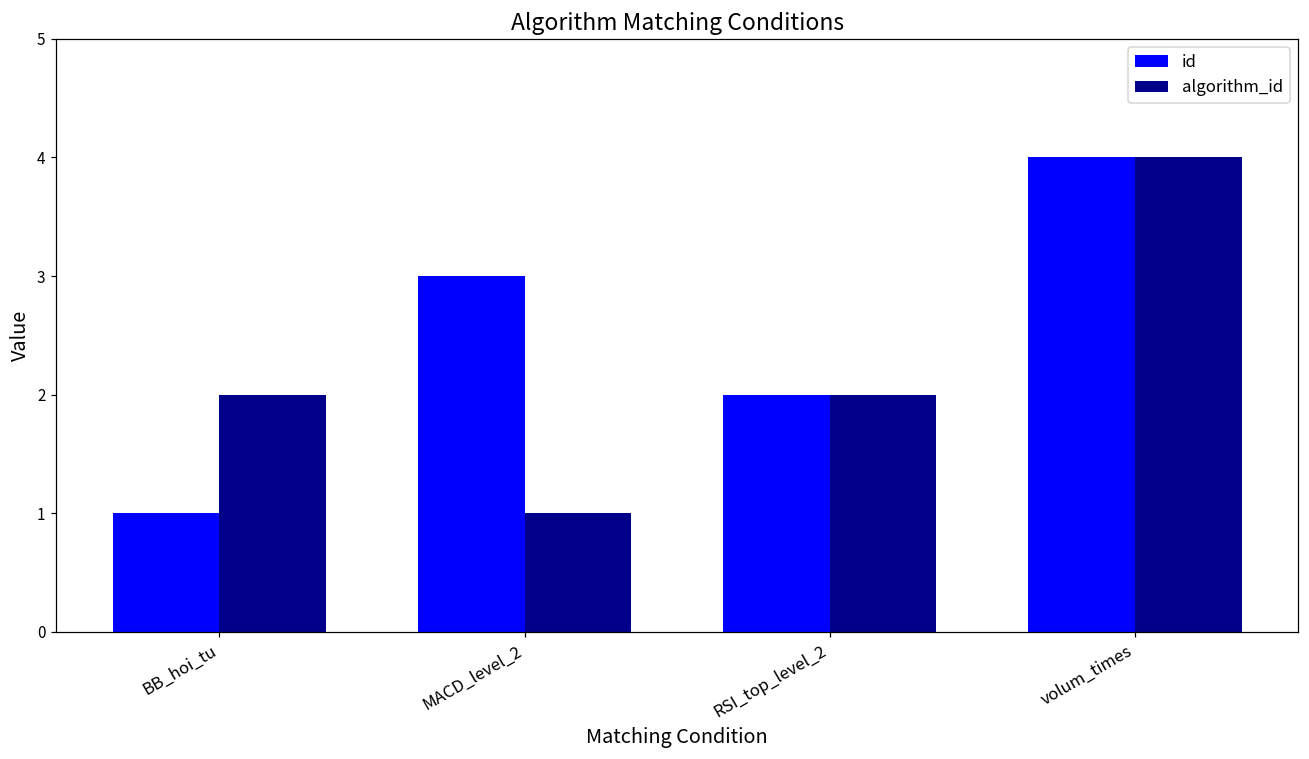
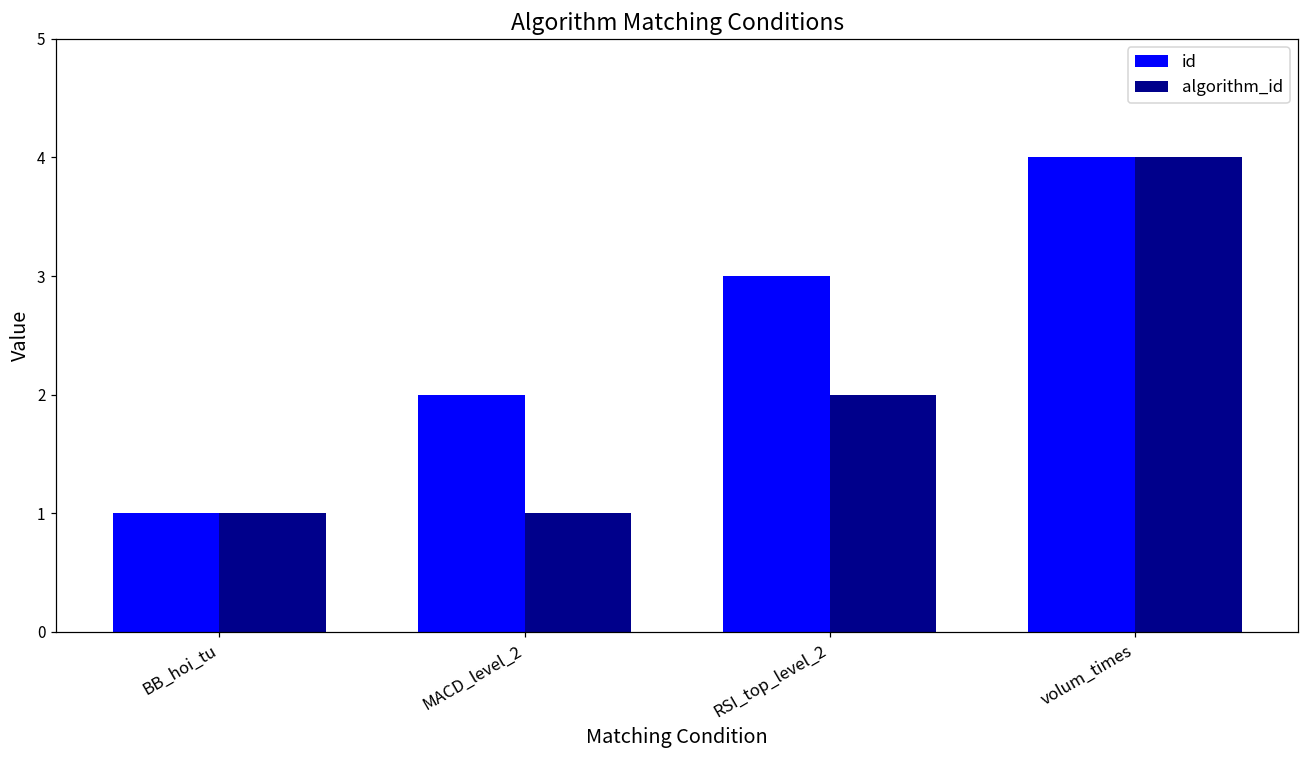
  {
    "id": {
      "BB_hoi_tu": 1,
-     "MACD_level_2": 3,
-     "RSI_top_level_2": 2,
+     "MACD_level_2": 2,
+     "RSI_top_level_2": 3,
      "volum_times": 4
    },
    "algorithm_id": {
-     "BB_hoi_tu": 2,
+     "BB_hoi_tu": 1,
      "MACD_level_2": 1,
      "RSI_top_level_2": 2,
      "volum_times": 4
    }
  }
